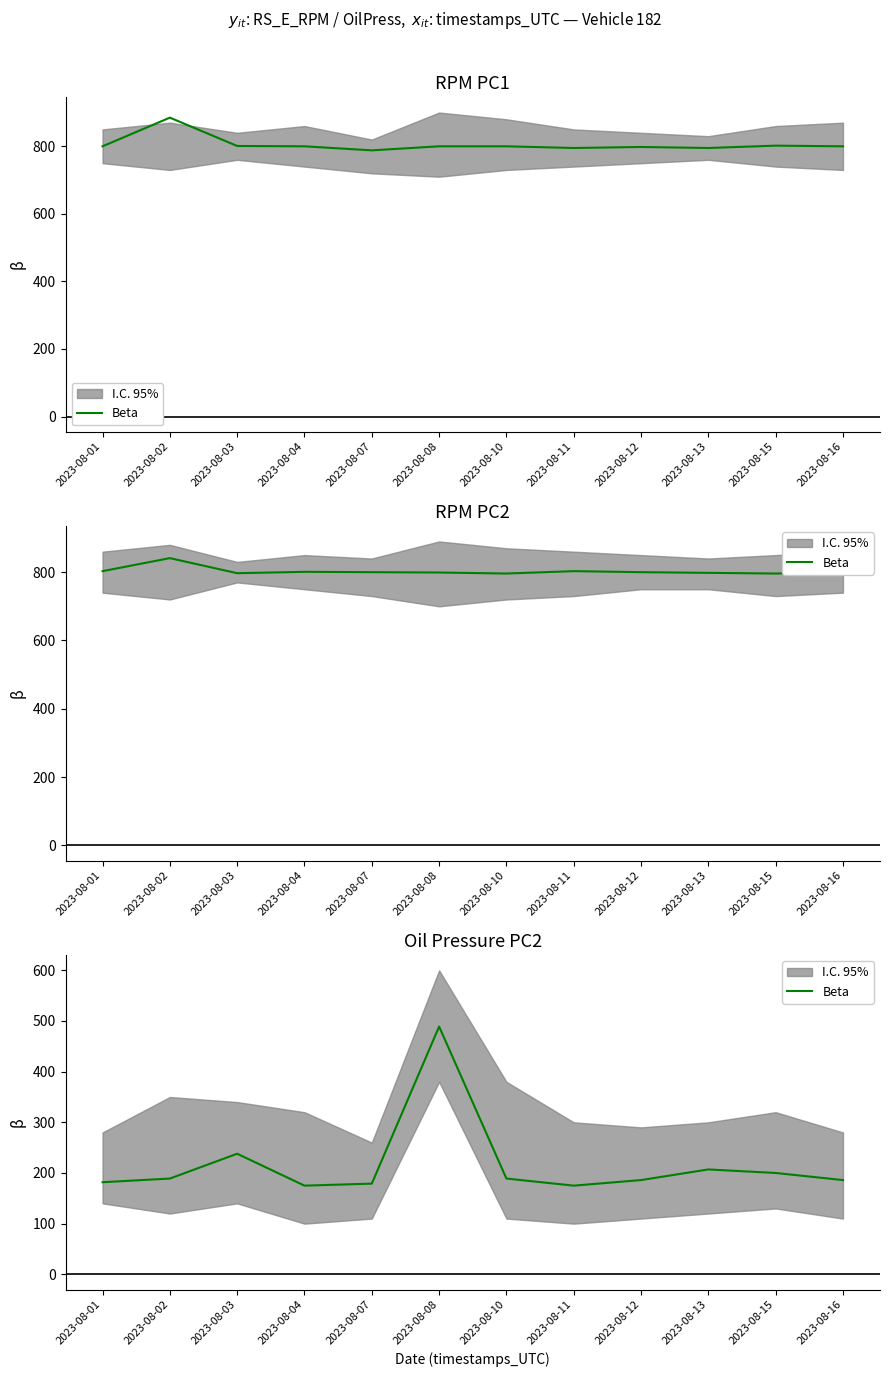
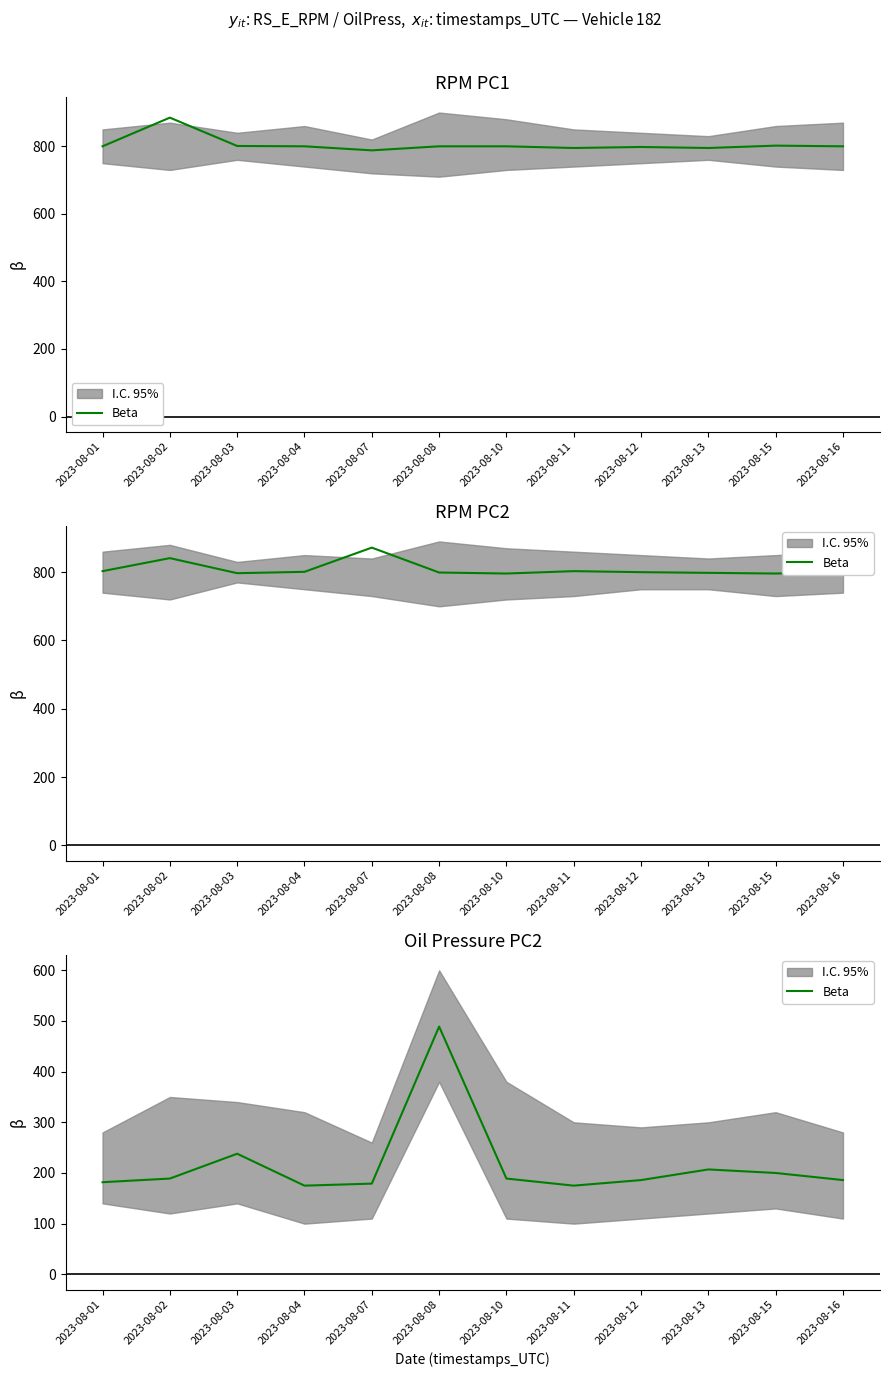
  {
    "RPM PC1": {
      "Beta": {
        "2023-08-01": 800,
        "2023-08-02": 880,
        "2023-08-03": 800,
        "2023-08-04": 800,
        "2023-08-07": 790,
        "2023-08-08": 800,
        "2023-08-10": 800,
        "2023-08-11": 800,
        "2023-08-12": 800,
        "2023-08-13": 800,
        "2023-08-15": 800,
        "2023-08-16": 800
      }
    },
    "RPM PC2": {
      "Beta": {
        "2023-08-01": 800,
        "2023-08-02": 840,
        "2023-08-03": 800,
        "2023-08-04": 800,
-       "2023-08-07": 800,
+       "2023-08-07": 870,
        "2023-08-08": 800,
        "2023-08-10": 800,
        "2023-08-11": 800,
        "2023-08-12": 800,
        "2023-08-13": 800,
        "2023-08-15": 800
      }
    },
    "Oil Pressure PC2": {
      "Beta": {
        "2023-08-01": 180,
        "2023-08-02": 190,
        "2023-08-03": 240,
        "2023-08-04": 180,
        "2023-08-07": 180,
        "2023-08-08": 490,
        "2023-08-10": 190,
        "2023-08-11": 180,
        "2023-08-12": 190,
        "2023-08-13": 210,
        "2023-08-15": 200,
        "2023-08-16": 190
      }
    }
  }
